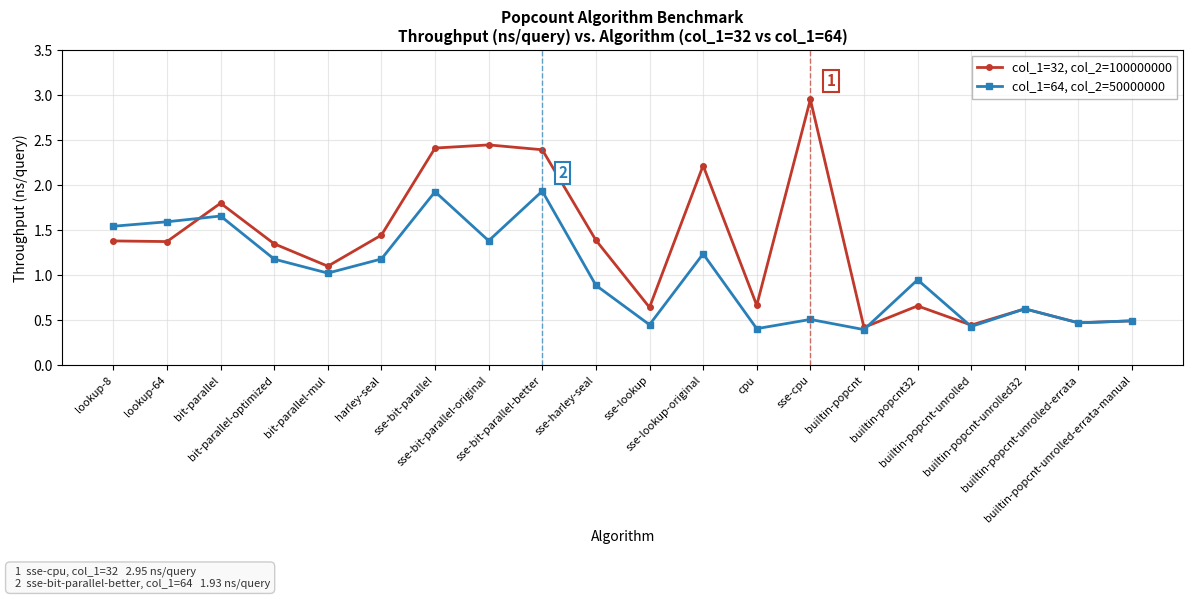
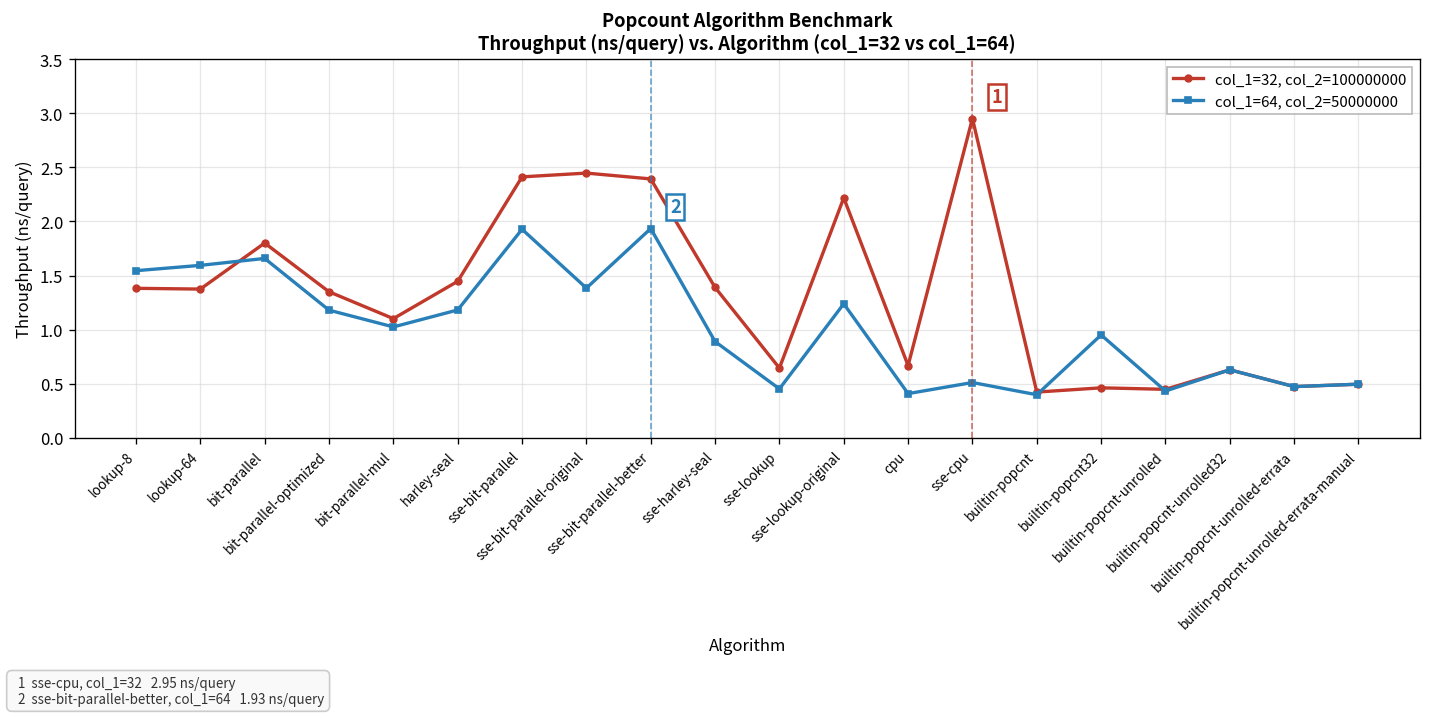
  {
    "col_1=32, col_2=100000000": {
      "lookup-8": 1.4,
      "lookup-64": 1.4,
      "bit-parallel": 1.8,
      "bit-parallel-optimized": 1.3,
      "bit-parallel-mul": 1.1,
      "harley-seal": 1.4,
      "sse-bit-parallel": 2.4,
      "sse-bit-parallel-original": 2.4,
      "sse-harley-seal": 1.4,
      "sse-lookup": 0.6,
      "sse-lookup-original": 2.2,
      "cpu": 0.7,
-     "builtin-popcnt32": 0.7
+     "builtin-popcnt32": 0.5
    },
    "col_1=64, col_2=50000000": {
      "lookup-8": 1.5,
      "lookup-64": 1.6,
      "bit-parallel": 1.7,
      "bit-parallel-optimized": 1.2,
      "bit-parallel-mul": 1.0,
      "harley-seal": 1.2,
      "sse-bit-parallel": 1.9,
      "sse-bit-parallel-original": 1.4,
      "sse-harley-seal": 0.9,
      "sse-lookup": 0.5,
      "sse-lookup-original": 1.2,
      "cpu": 0.4,
      "sse-cpu": 0.5,
      "builtin-popcnt32": 1.0
    }
  }
